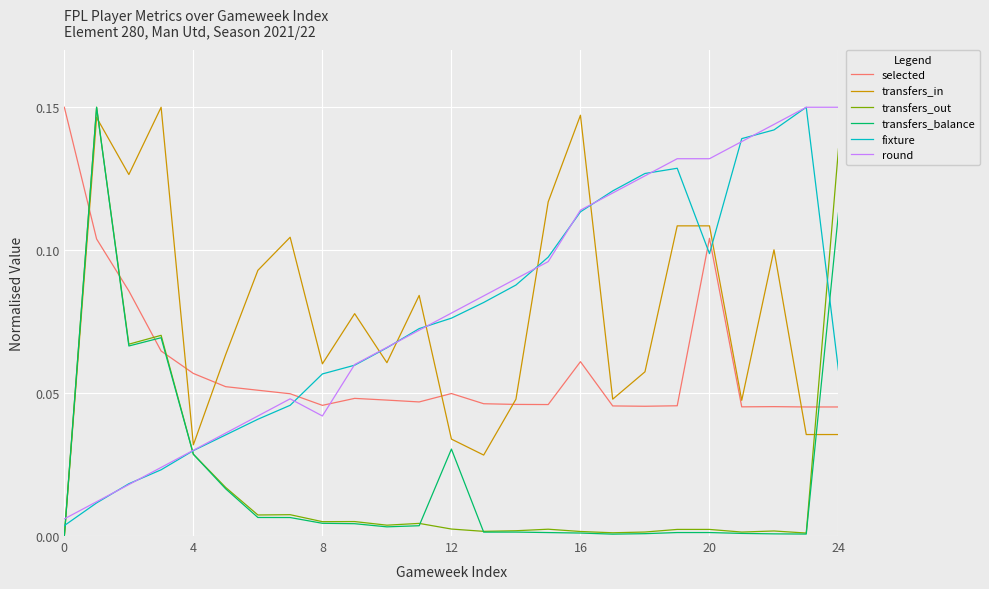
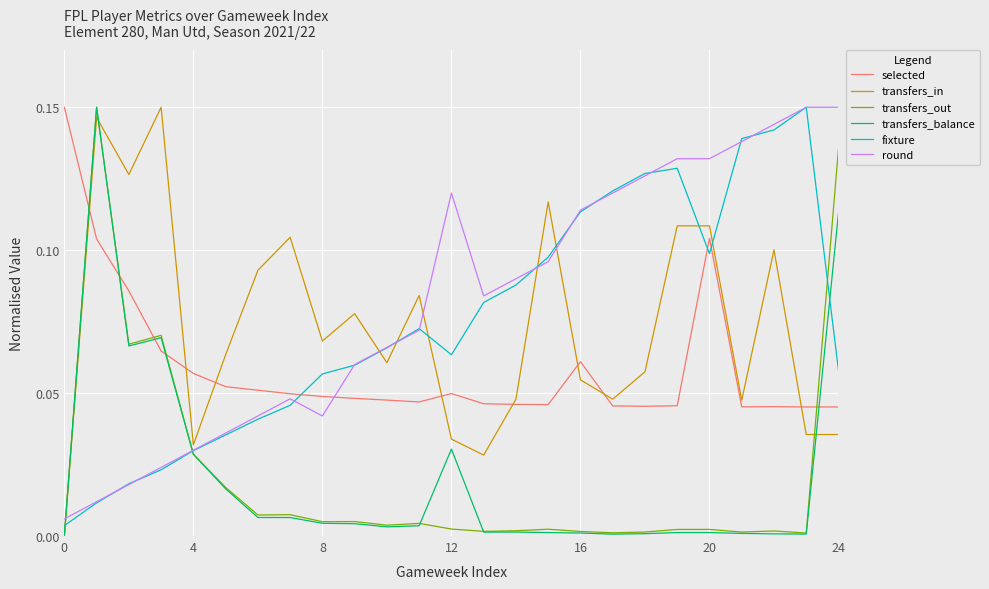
  {
    "selected": {
      "0": 0.150,
      "4": 0.057,
-     "8": 0.046,
+     "8": 0.049,
      "12": 0.050,
      "16": 0.061,
      "20": 0.104,
      "24": 0.045
    },
    "transfers_in": {
      "4": 0.032,
-     "8": 0.060,
+     "8": 0.068,
      "12": 0.034,
-     "16": 0.147,
+     "16": 0.055,
      "20": 0.109,
      "24": 0.036
    },
    "transfers_out": {
      "12": 0.002,
      "20": 0.002,
      "24": 0.136
    },
    "transfers_balance": {
      "12": 0.030,
      "20": 0.001,
      "24": 0.113
    },
    "fixture": {
      "0": 0.004,
      "8": 0.057,
-     "12": 0.076,
+     "12": 0.063,
      "20": 0.099,
      "24": 0.058
    },
    "round": {
      "0": 0.006,
      "8": 0.042,
-     "12": 0.078,
+     "12": 0.120,
      "20": 0.132,
      "24": 0.150
    }
  }
